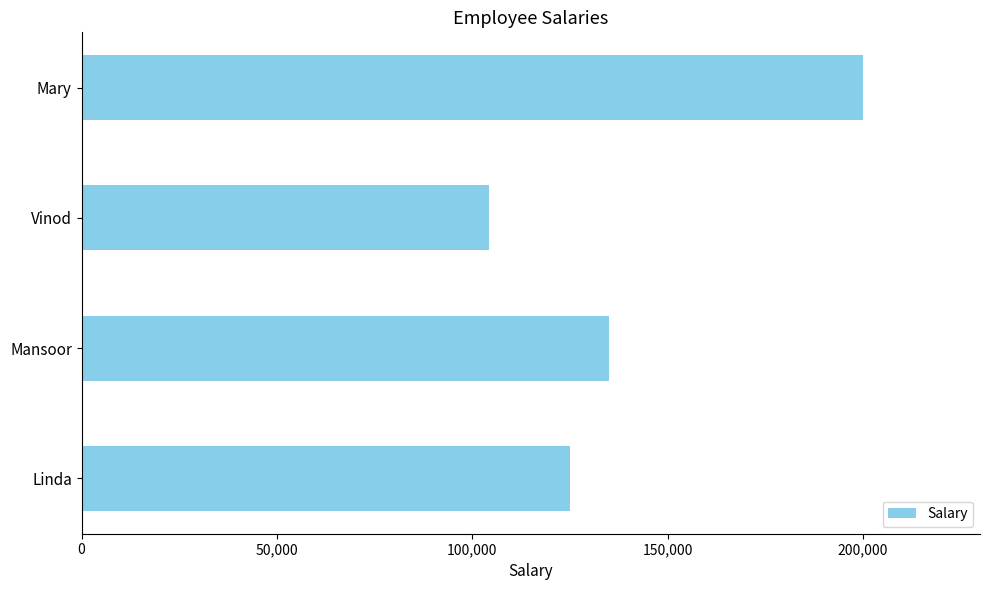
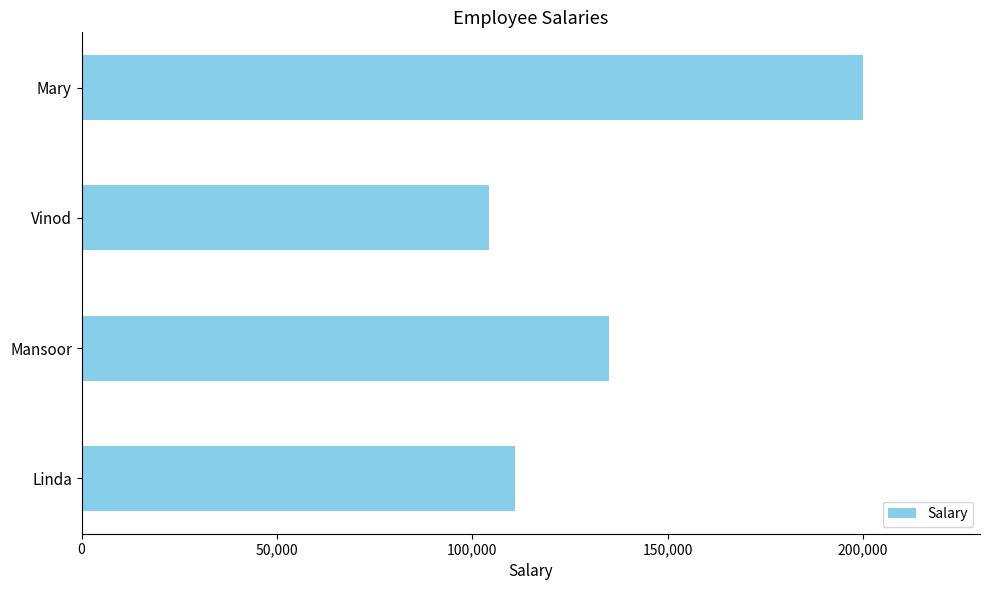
  {
    "Mary": "200,000",
    "Vinod": "104,000",
    "Mansoor": "135,000",
-   "Linda": "125,000"
+   "Linda": "111,000"
  }
